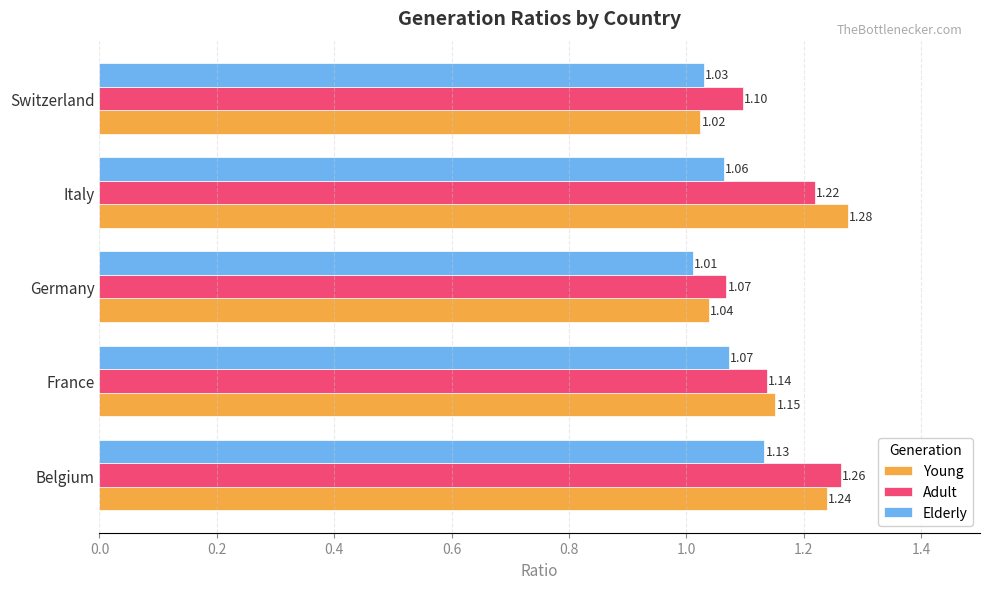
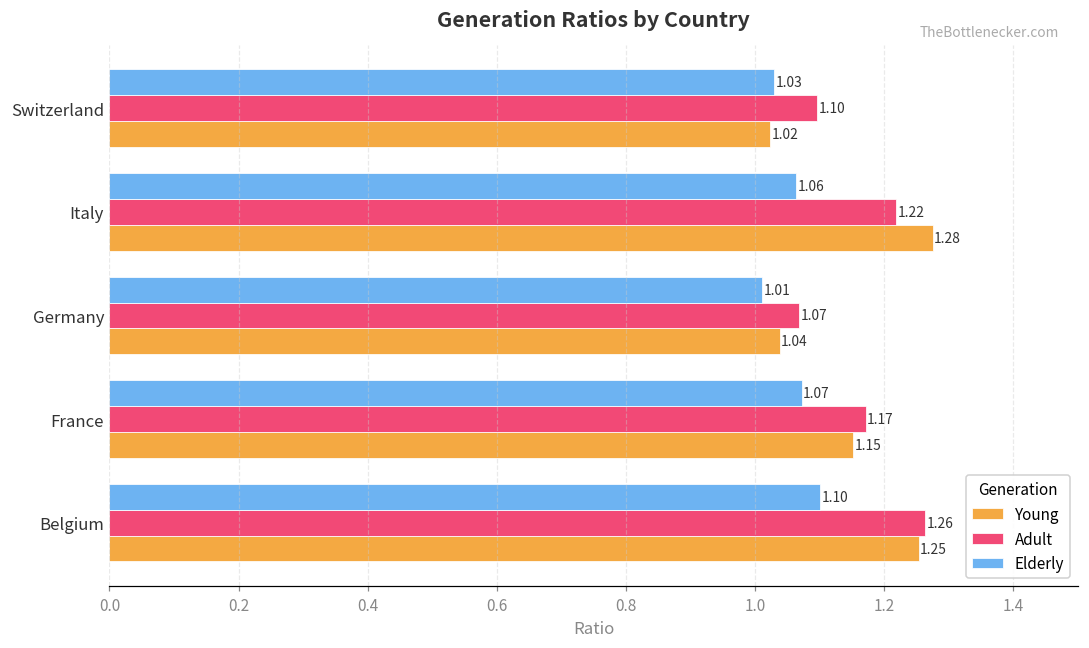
  {
    "Young": {
      "Switzerland": 1.02,
      "Italy": 1.28,
      "Germany": 1.04,
      "France": 1.15,
-     "Belgium": 1.24
+     "Belgium": 1.25
    },
    "Adult": {
      "Switzerland": 1.10,
      "Italy": 1.22,
      "Germany": 1.07,
-     "France": 1.14,
+     "France": 1.17,
      "Belgium": 1.26
    },
    "Elderly": {
      "Switzerland": 1.03,
      "Italy": 1.06,
      "Germany": 1.01,
      "France": 1.07,
-     "Belgium": 1.13
+     "Belgium": 1.10
    }
  }
